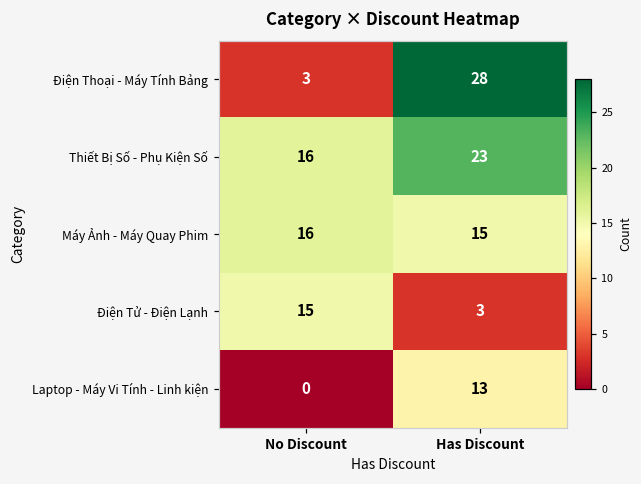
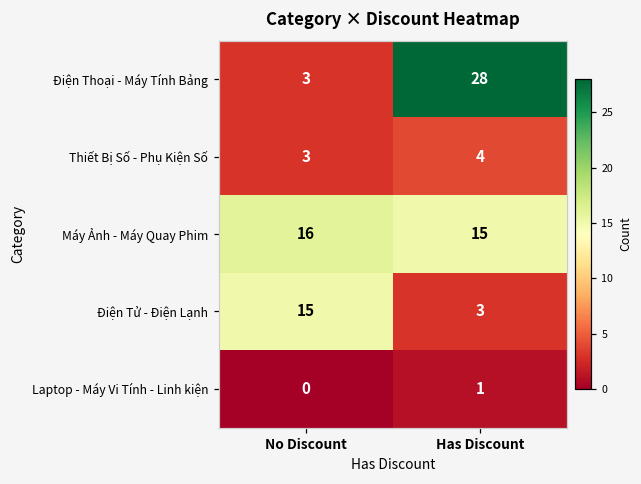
  {
    "Điện Thoại - Máy Tính Bảng": {
      "No Discount": 3,
      "Has Discount": 28
    },
    "Thiết Bị Số - Phụ Kiện Số": {
-     "No Discount": 16,
-     "Has Discount": 23
+     "No Discount": 3,
+     "Has Discount": 4
    },
    "Máy Ảnh - Máy Quay Phim": {
      "No Discount": 16,
      "Has Discount": 15
    },
    "Điện Tử - Điện Lạnh": {
      "No Discount": 15,
      "Has Discount": 3
    },
    "Laptop - Máy Vi Tính - Linh kiện": {
      "No Discount": 0,
-     "Has Discount": 13
+     "Has Discount": 1
    }
  }
